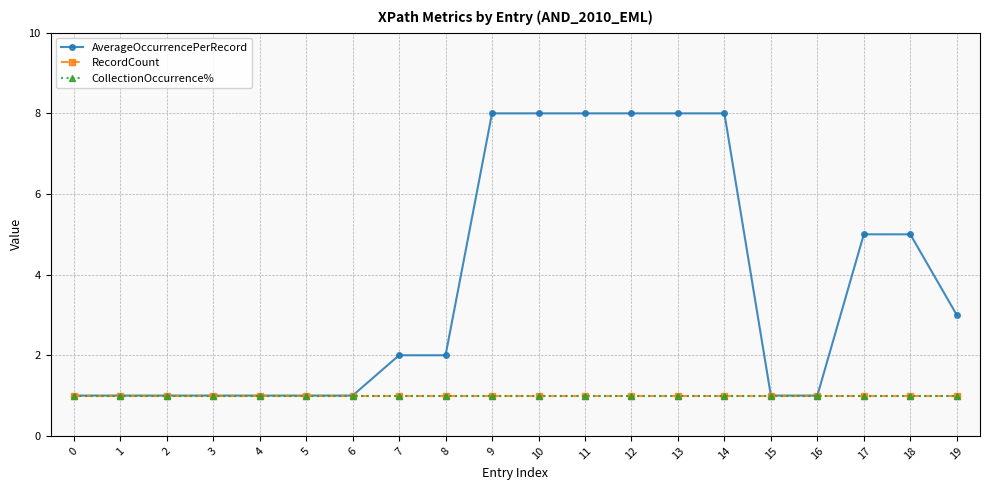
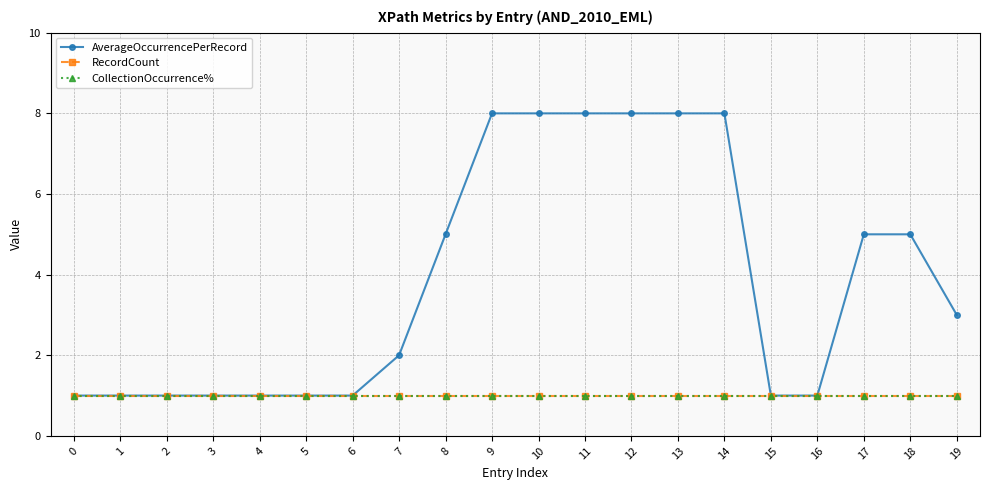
  {
    "AverageOccurrencePerRecord": {
      "7": 2,
-     "8": 2,
+     "8": 5,
      "9": 8,
      "10": 8,
      "11": 8,
      "12": 8,
      "13": 8,
      "14": 8,
      "17": 5,
      "18": 5,
      "19": 3
    },
    "CollectionOccurrence%": {
      "7": 1,
      "8": 1,
      "9": 1,
      "10": 1,
      "11": 1,
      "12": 1,
      "13": 1,
      "14": 1,
      "17": 1,
      "18": 1,
      "19": 1
    }
  }
